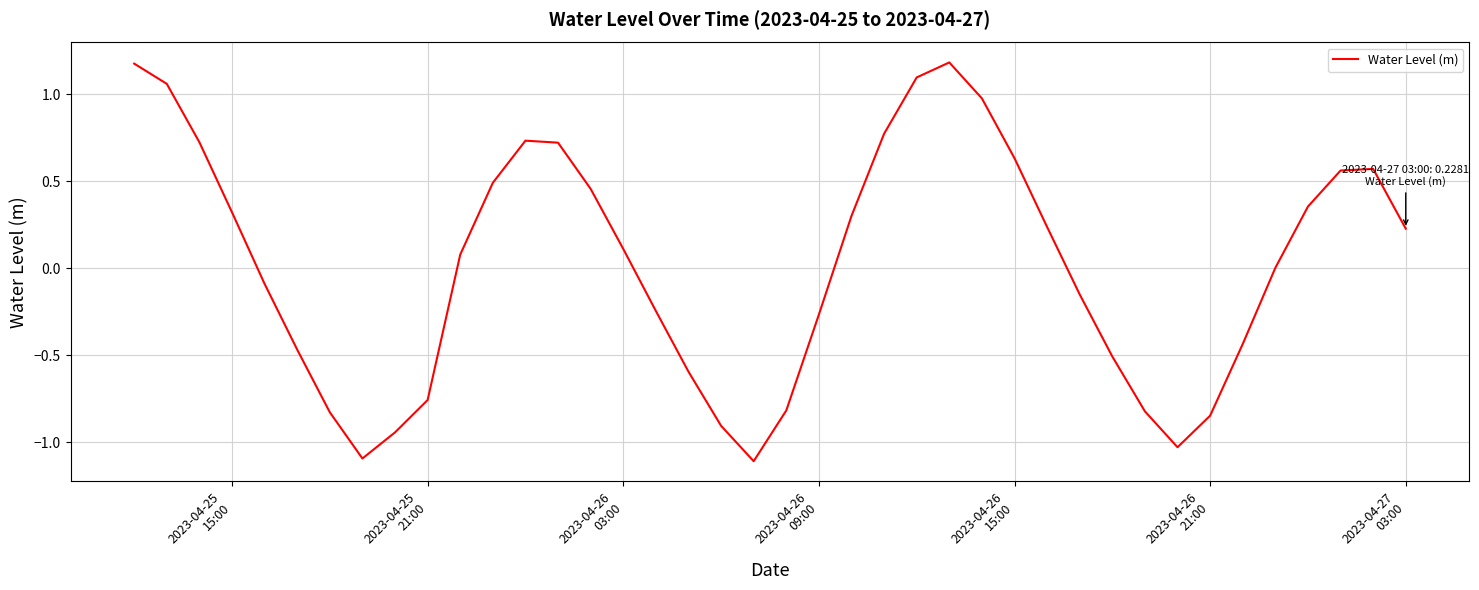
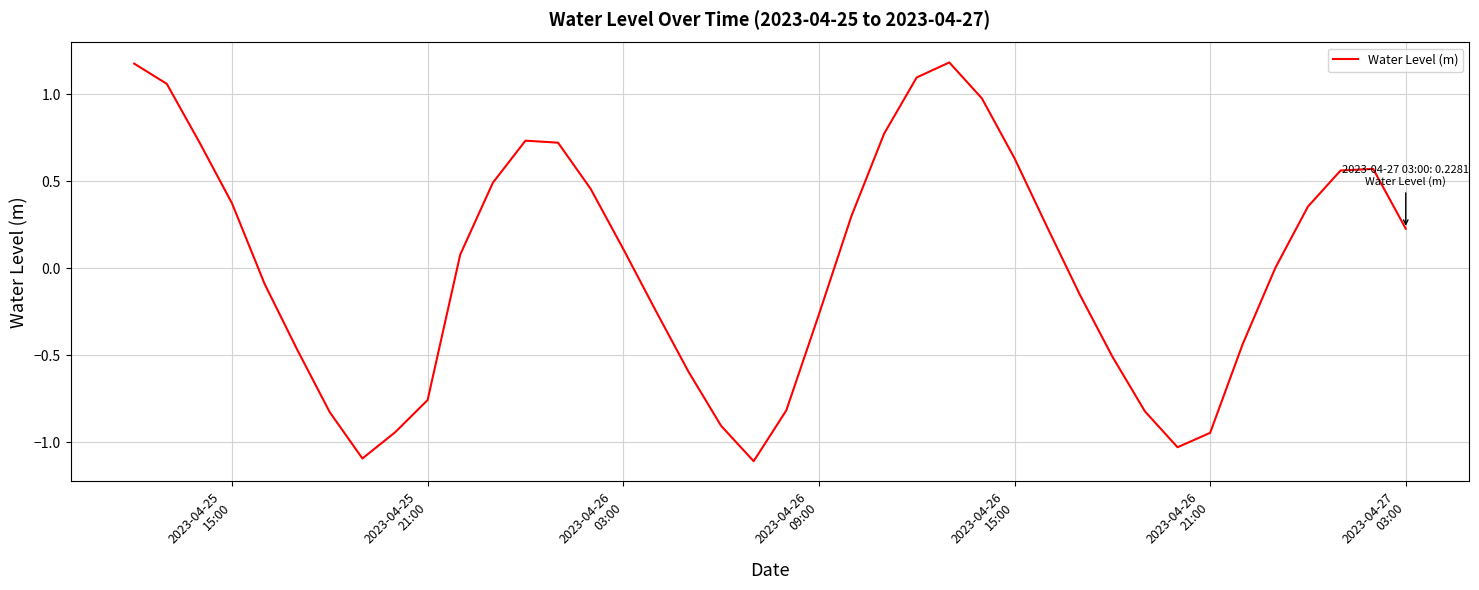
  {
-   "2023-04-25 15:00": 0.32,
+   "2023-04-25 15:00": 0.37,
    "2023-04-25 21:00": -0.76,
    "2023-04-26 03:00": 0.11,
    "2023-04-26 09:00": -0.27,
    "2023-04-26 15:00": 0.63,
-   "2023-04-26 21:00": -0.85
+   "2023-04-26 21:00": -0.95
  }
